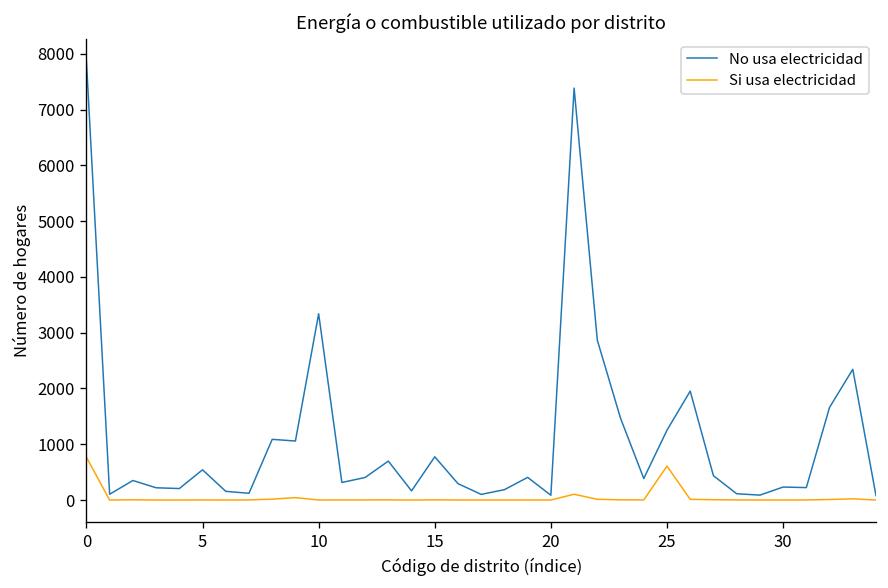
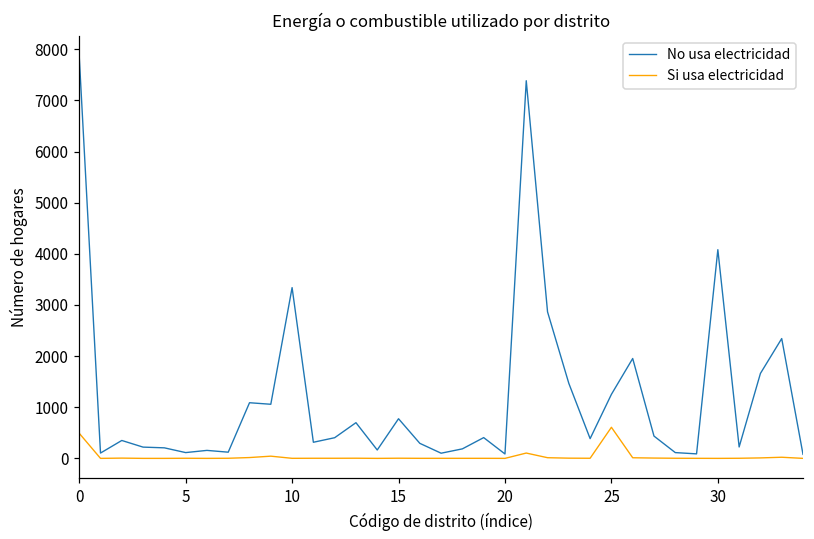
  {
    "No usa electricidad": {
      "0": 7900,
-     "5": 500,
+     "5": 100,
      "10": 3300,
      "15": 800,
      "20": 100,
      "25": 1300,
-     "30": 200
+     "30": 4100
    },
    "Si usa electricidad": {
-     "0": 800,
+     "0": 500,
      "5": 0,
      "10": 0,
      "15": 0,
      "20": 0,
      "25": 600,
      "30": 0
    }
  }
